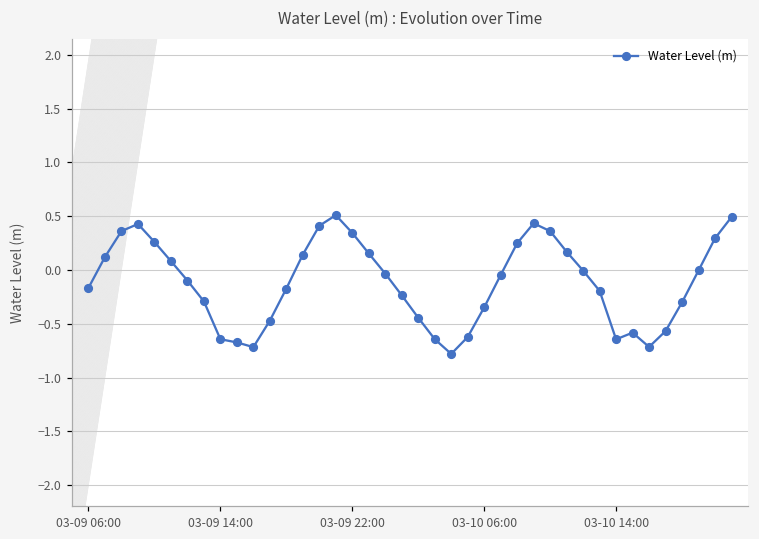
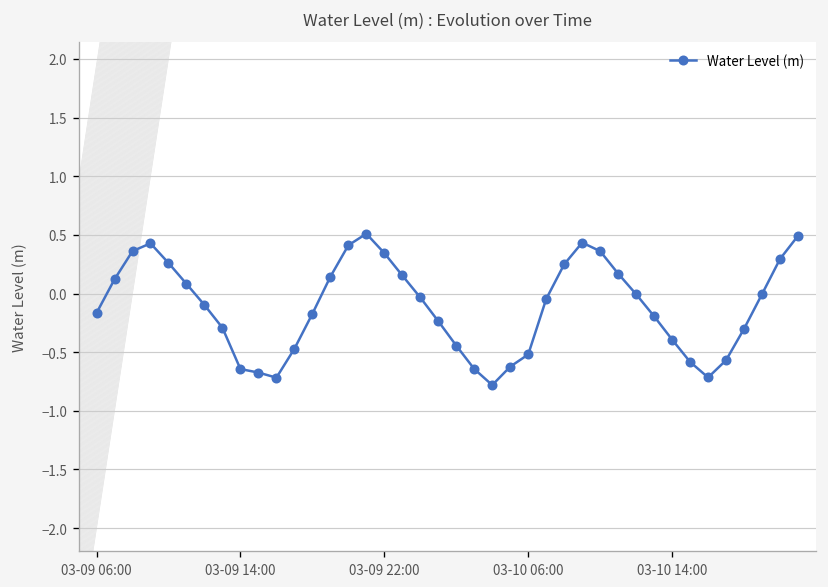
  {
    "03-09 06:00": -0.2,
    "03-09 14:00": -0.6,
    "03-09 22:00": 0.3,
-   "03-10 06:00": -0.3,
-   "03-10 14:00": -0.6
+   "03-10 06:00": -0.5,
+   "03-10 14:00": -0.4
  }
